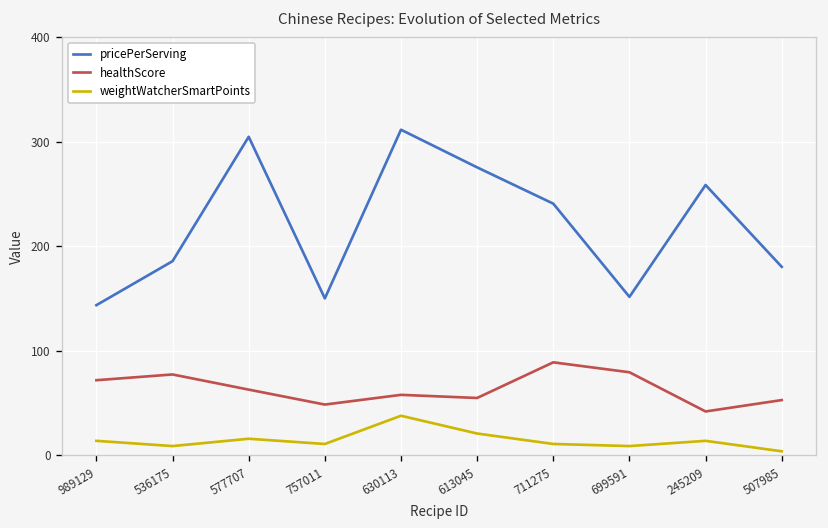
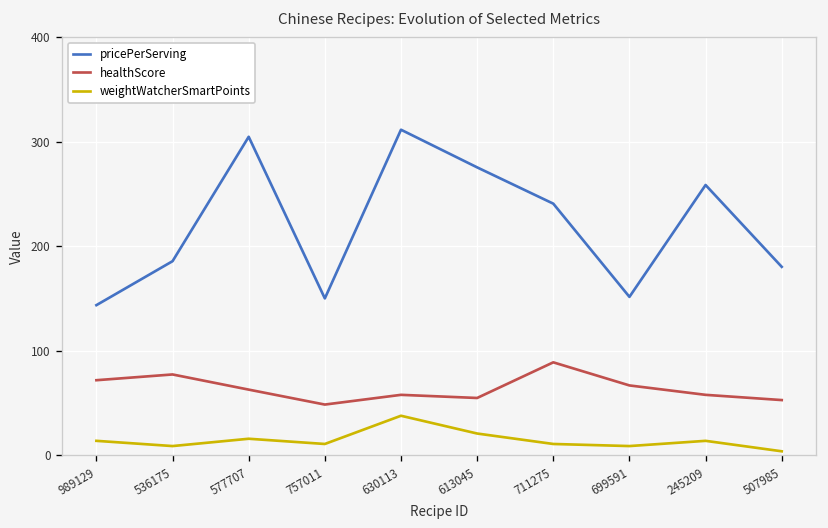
  {
    "pricePerServing": {
      "989129": 140,
      "536175": 190,
      "577707": 300,
      "757011": 150,
      "630113": 310,
      "613045": 280,
      "711275": 240,
      "699591": 150,
      "245209": 260,
      "507985": 180
    },
    "healthScore": {
      "989129": 70,
      "536175": 80,
      "577707": 60,
      "757011": 50,
      "630113": 60,
      "613045": 60,
      "711275": 90,
-     "699591": 80,
-     "245209": 40,
+     "699591": 70,
+     "245209": 60,
      "507985": 50
    },
    "weightWatcherSmartPoints": {
      "989129": 10,
      "536175": 10,
      "577707": 20,
      "757011": 10,
      "630113": 40,
      "613045": 20,
      "711275": 10,
      "699591": 10,
      "245209": 10,
      "507985": 0
    }
  }
